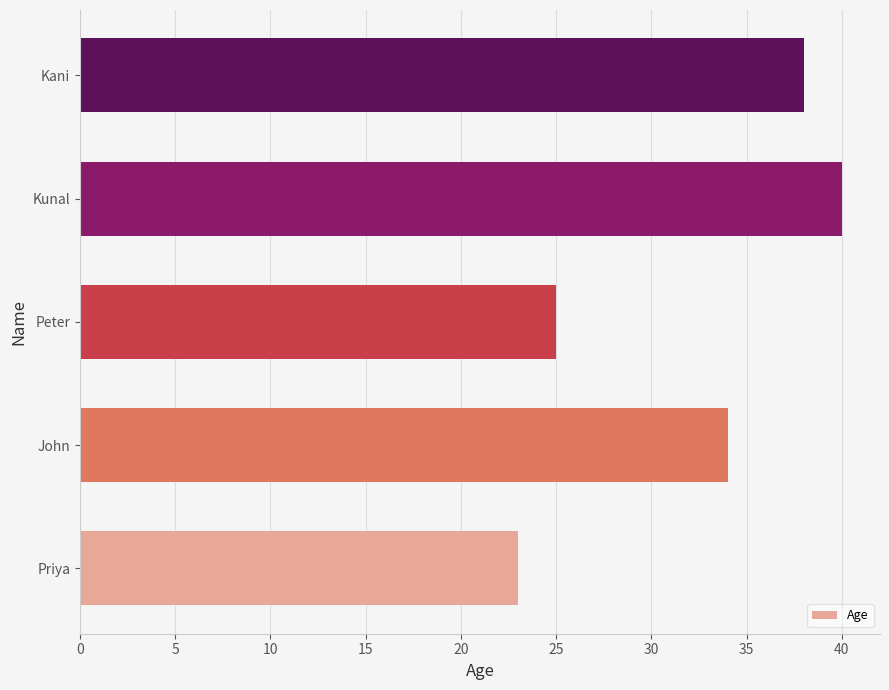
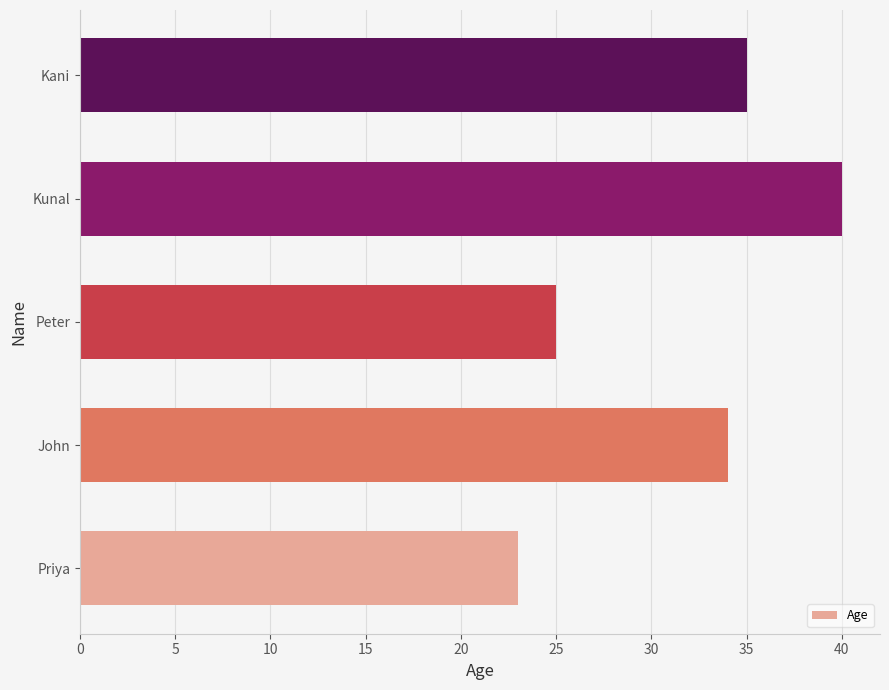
  {
-   "Kani": 38,
+   "Kani": 35,
    "Kunal": 40,
    "Peter": 25,
    "John": 34,
    "Priya": 23
  }
